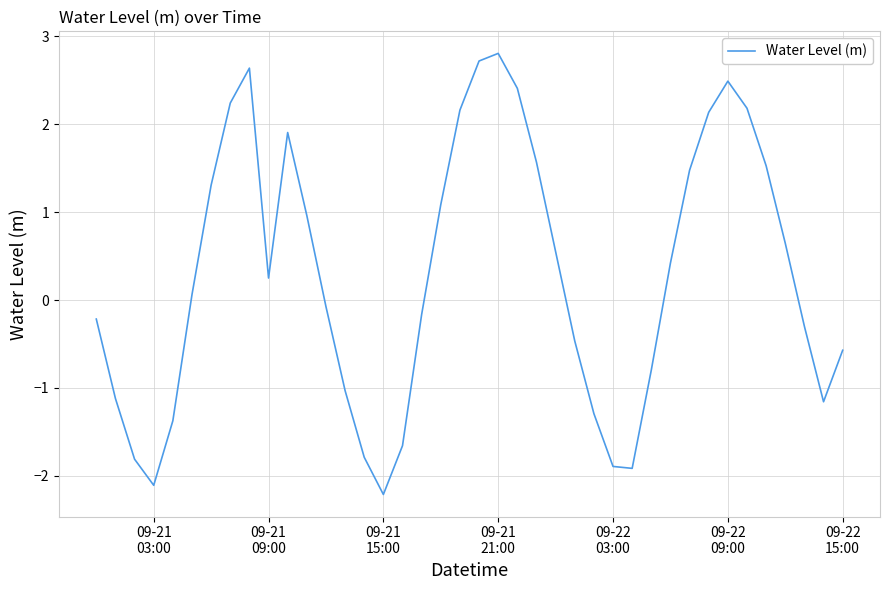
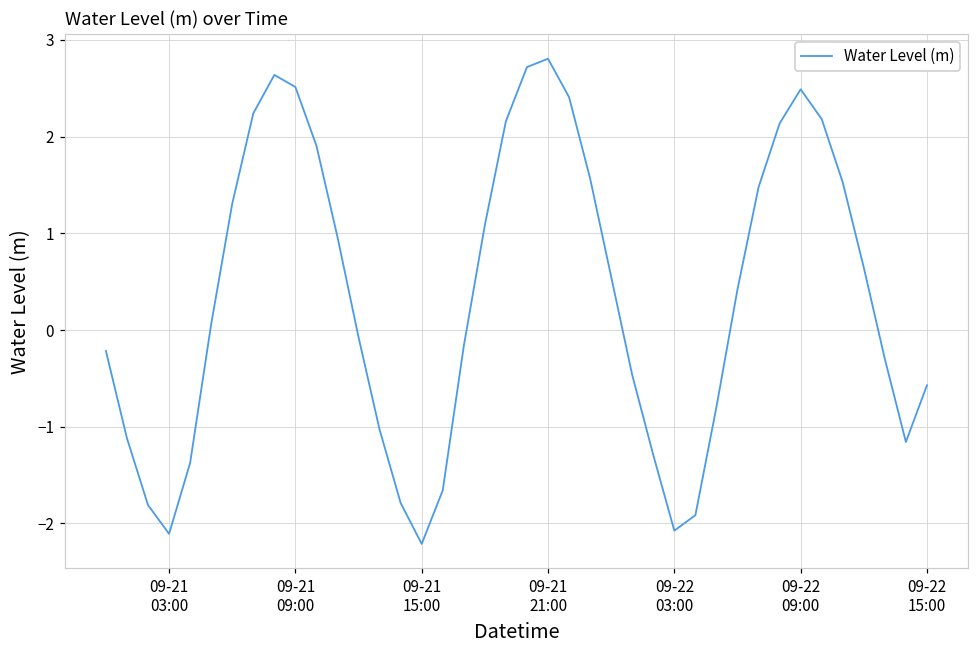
  {
    "09-21 03:00": -2.1,
-   "09-21 09:00": 0.3,
+   "09-21 09:00": 2.5,
    "09-21 15:00": -2.2,
    "09-21 21:00": 2.8,
-   "09-22 03:00": -1.9,
+   "09-22 03:00": -2.1,
    "09-22 09:00": 2.5,
    "09-22 15:00": -0.6
  }
